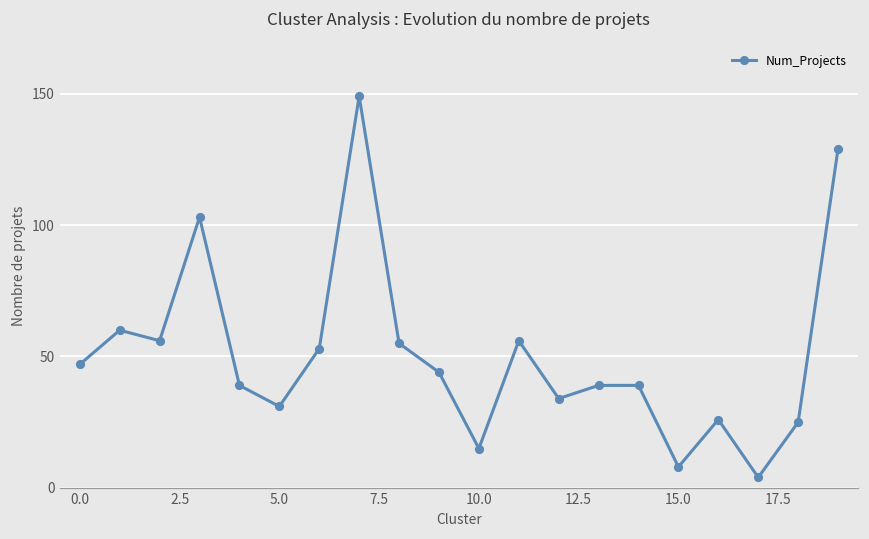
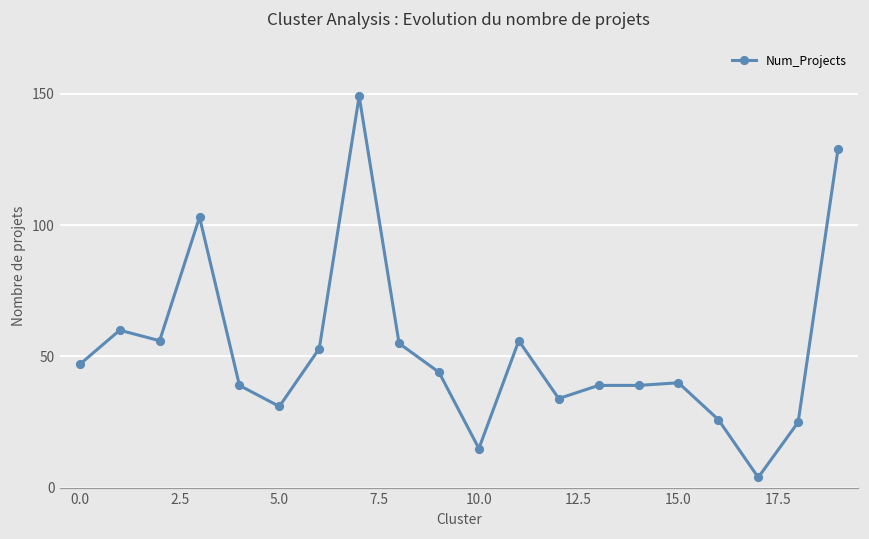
  {
    "0.0": 47,
    "5.0": 31,
    "10.0": 15,
-   "15.0": 8
+   "15.0": 40
  }
